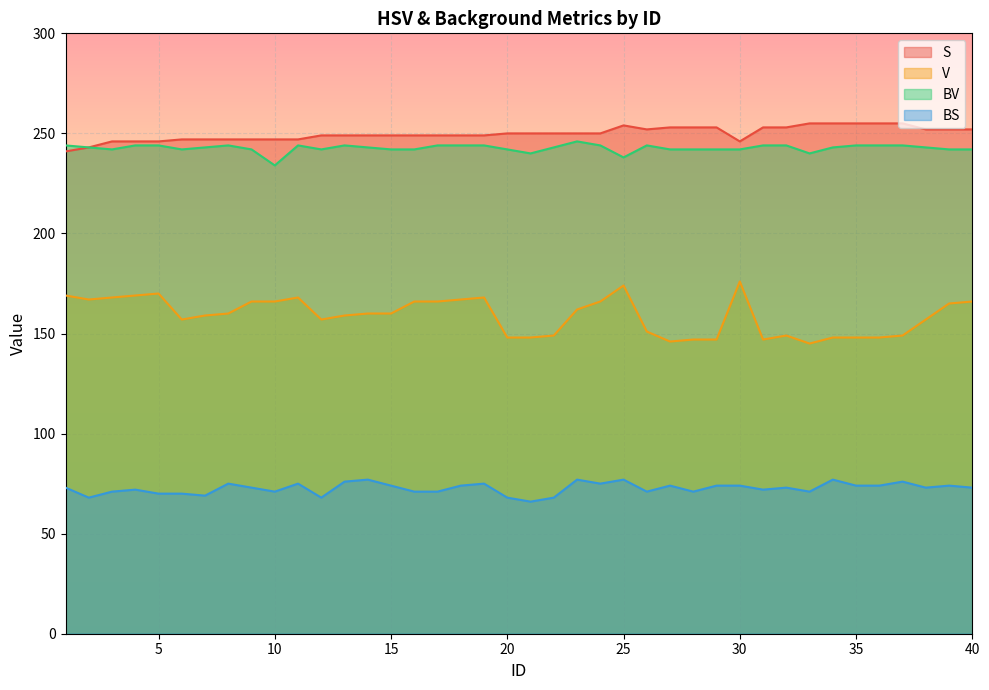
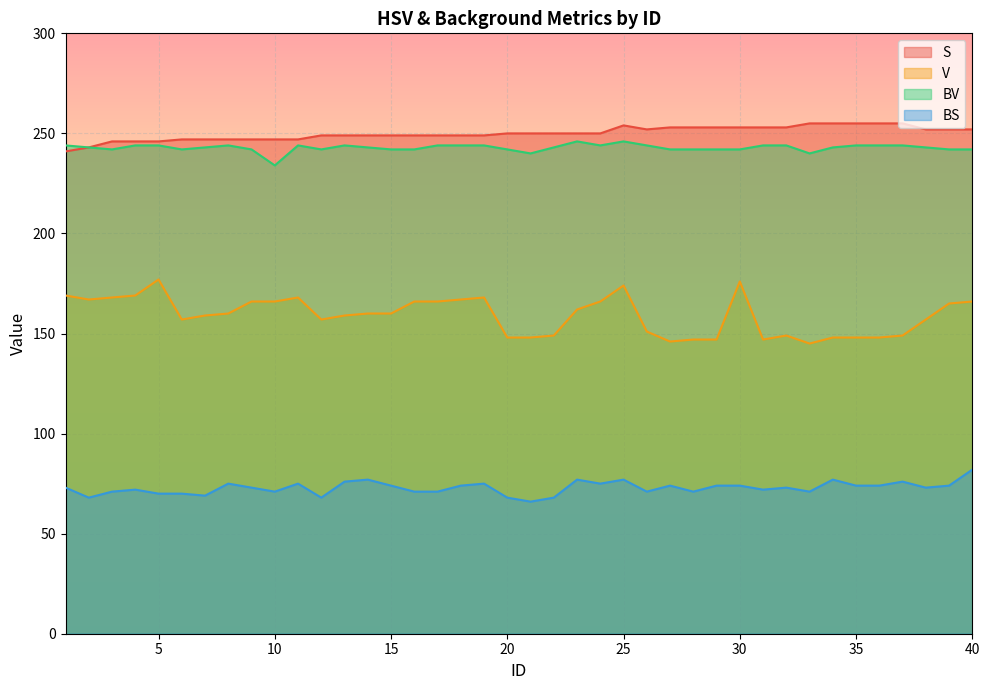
  {
    "S": {
      "5": 246,
      "10": 247,
      "15": 249,
      "20": 250,
      "25": 254,
-     "30": 246,
+     "30": 253,
      "35": 255,
      "40": 252
    },
    "V": {
-     "5": 170,
+     "5": 177,
      "10": 166,
      "15": 160,
      "20": 148,
      "25": 174,
      "30": 176,
      "35": 148,
      "40": 166
    },
    "BV": {
      "5": 244,
      "10": 234,
      "15": 242,
      "20": 242,
-     "25": 238,
+     "25": 246,
      "30": 242,
      "35": 244,
      "40": 242
    },
    "BS": {
      "5": 70,
      "10": 71,
      "15": 74,
      "20": 68,
      "25": 77,
      "30": 74,
      "35": 74,
-     "40": 73
+     "40": 82
    }
  }
